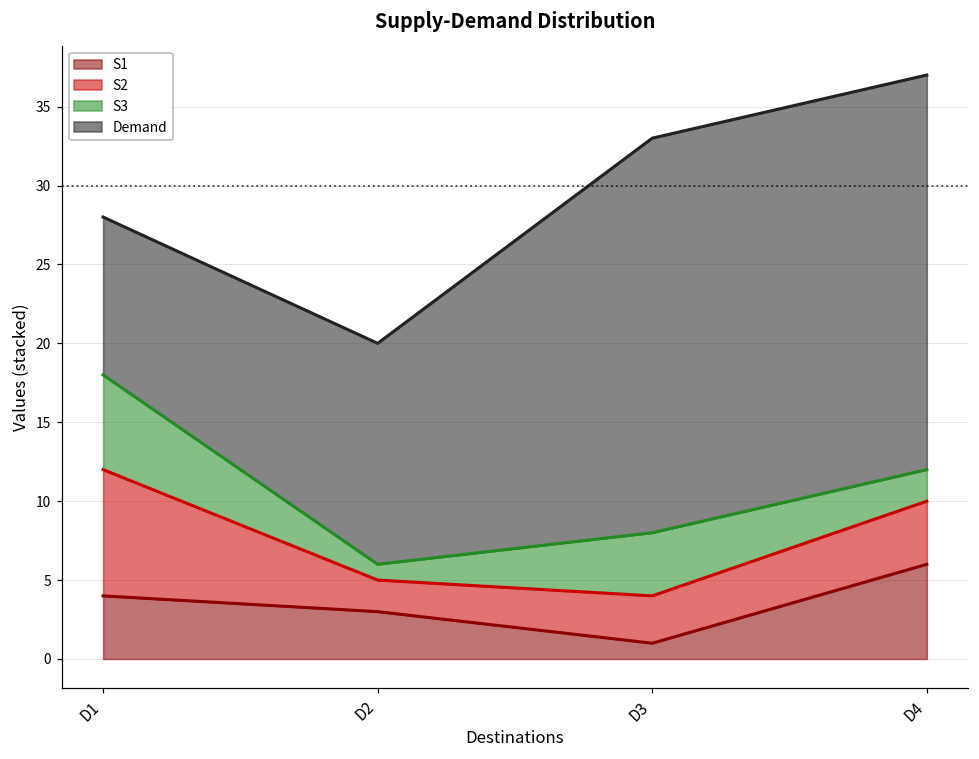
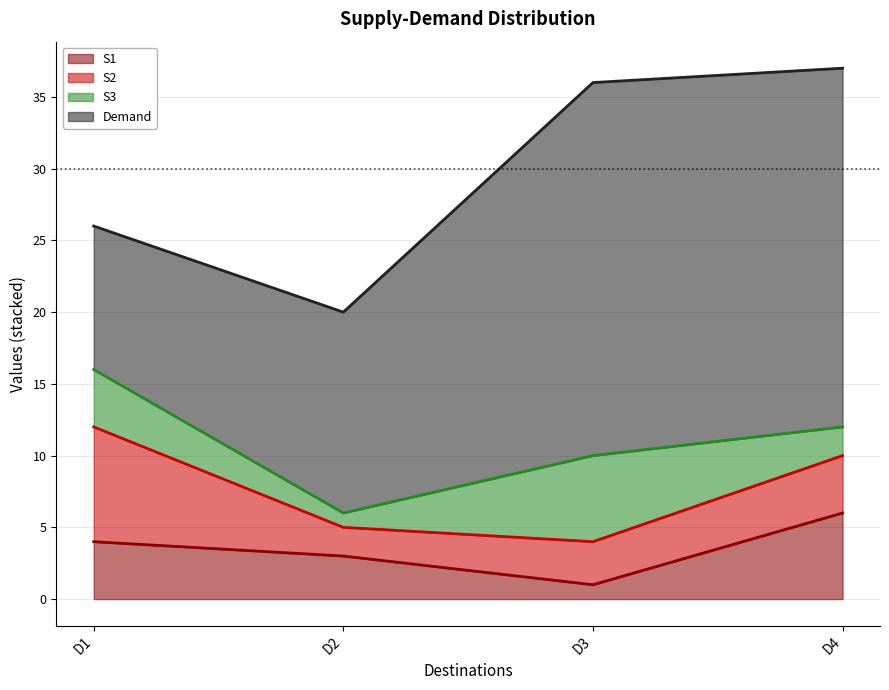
  {
    "S3": {
-     "D1": 6,
+     "D1": 4,
      "D2": 1,
-     "D3": 4,
+     "D3": 6,
      "D4": 2
    },
    "Demand": {
      "D1": 10,
      "D2": 14,
-     "D3": 25,
+     "D3": 26,
      "D4": 25
    }
  }
